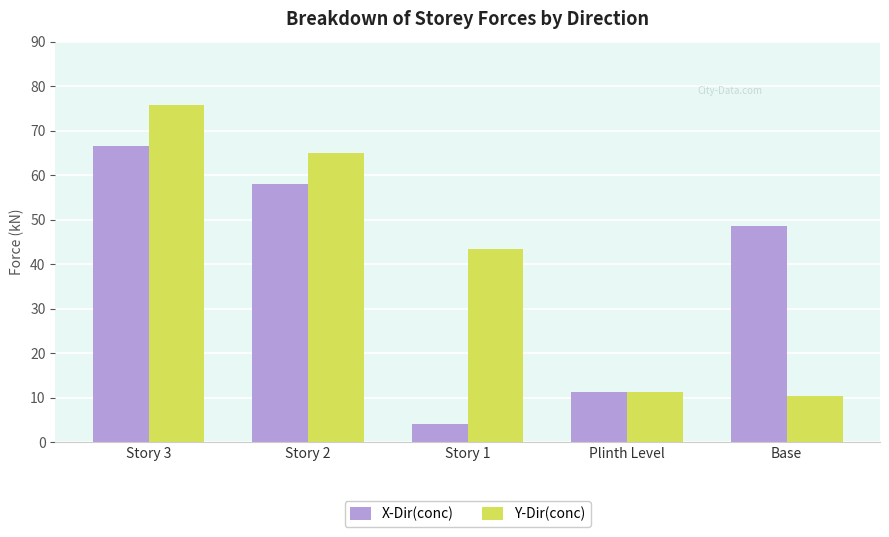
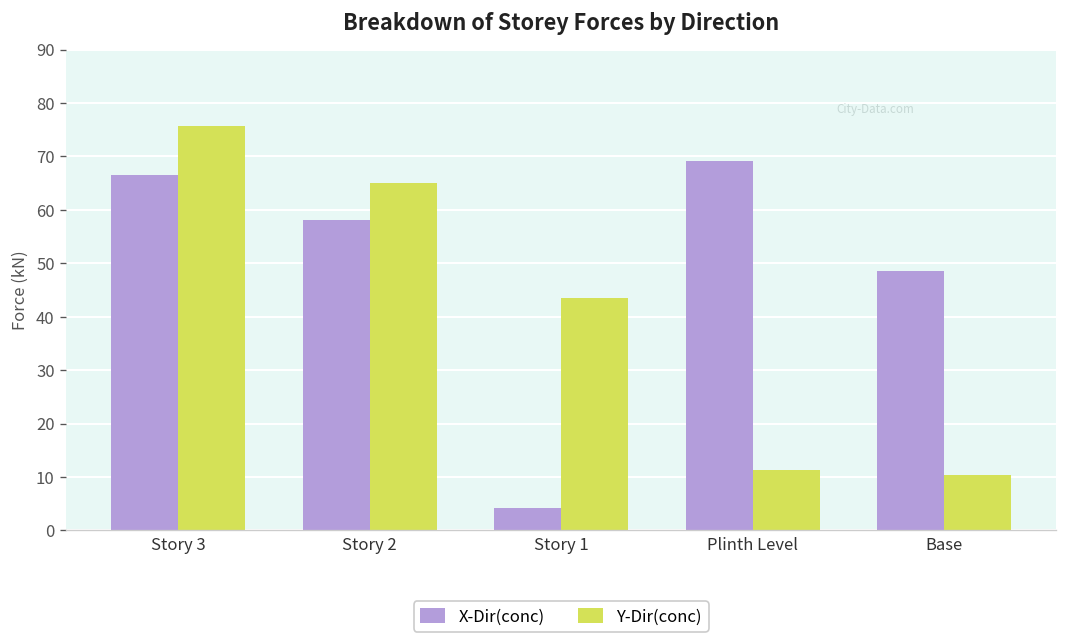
  {
    "X-Dir(conc)": {
      "Story 3": 67,
      "Story 2": 58,
      "Story 1": 4,
-     "Plinth Level": 11,
+     "Plinth Level": 69,
      "Base": 49
    },
    "Y-Dir(conc)": {
      "Story 3": 76,
      "Story 2": 65,
      "Story 1": 43,
      "Plinth Level": 11,
      "Base": 10
    }
  }
